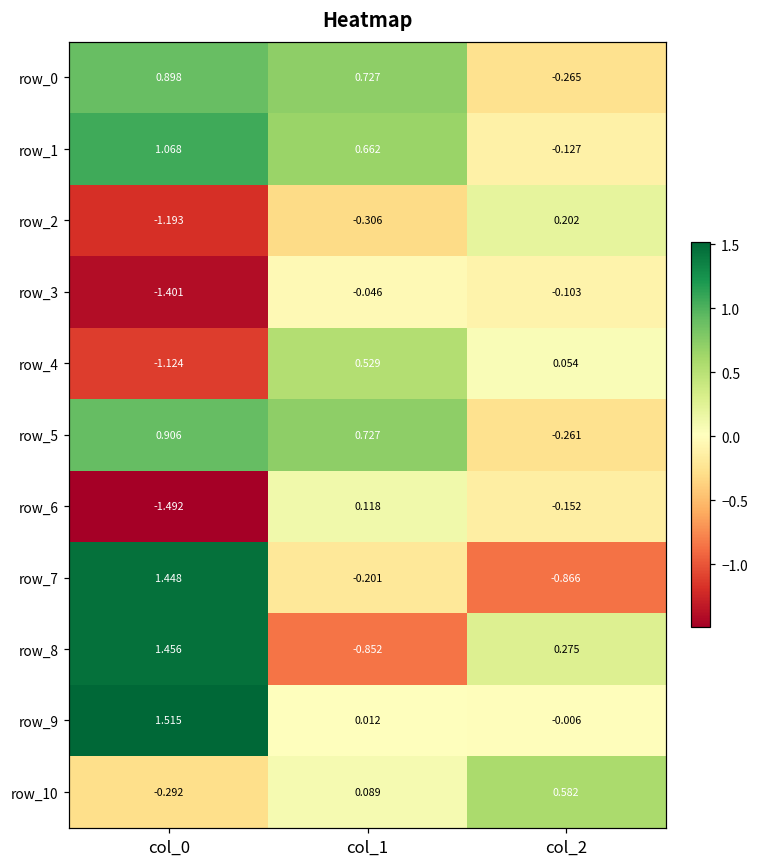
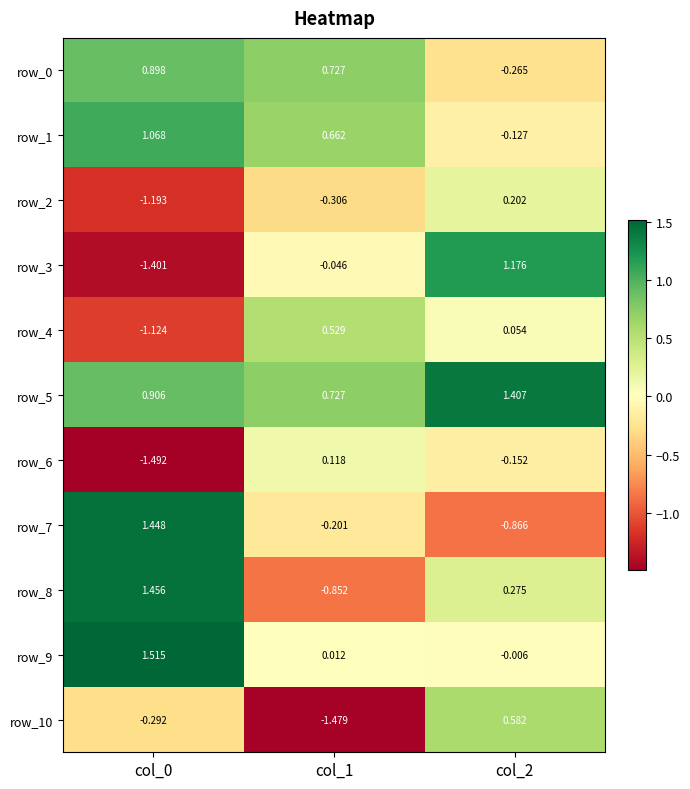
  {
    "row_0": {
      "col_0": 0.898,
      "col_1": 0.727,
      "col_2": -0.265
    },
    "row_1": {
      "col_0": 1.068,
      "col_1": 0.662,
      "col_2": -0.127
    },
    "row_2": {
      "col_0": -1.193,
      "col_1": -0.306,
      "col_2": 0.202
    },
    "row_3": {
      "col_0": -1.401,
      "col_1": -0.046,
-     "col_2": -0.103
+     "col_2": 1.176
    },
    "row_4": {
      "col_0": -1.124,
      "col_1": 0.529,
      "col_2": 0.054
    },
    "row_5": {
      "col_0": 0.906,
      "col_1": 0.727,
-     "col_2": -0.261
+     "col_2": 1.407
    },
    "row_6": {
      "col_0": -1.492,
      "col_1": 0.118,
      "col_2": -0.152
    },
    "row_7": {
      "col_0": 1.448,
      "col_1": -0.201,
      "col_2": -0.866
    },
    "row_8": {
      "col_0": 1.456,
      "col_1": -0.852,
      "col_2": 0.275
    },
    "row_9": {
      "col_0": 1.515,
      "col_1": 0.012,
      "col_2": -0.006
    },
    "row_10": {
      "col_0": -0.292,
-     "col_1": 0.089,
+     "col_1": -1.479,
      "col_2": 0.582
    }
  }
